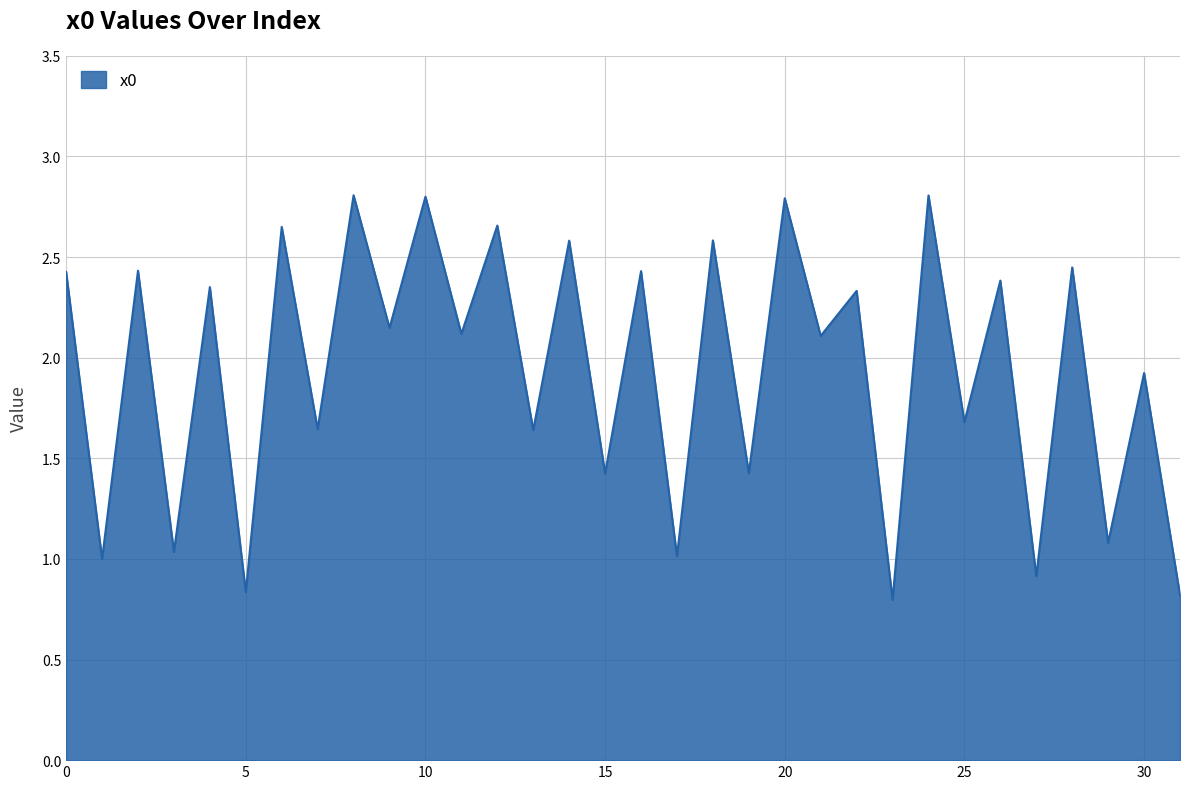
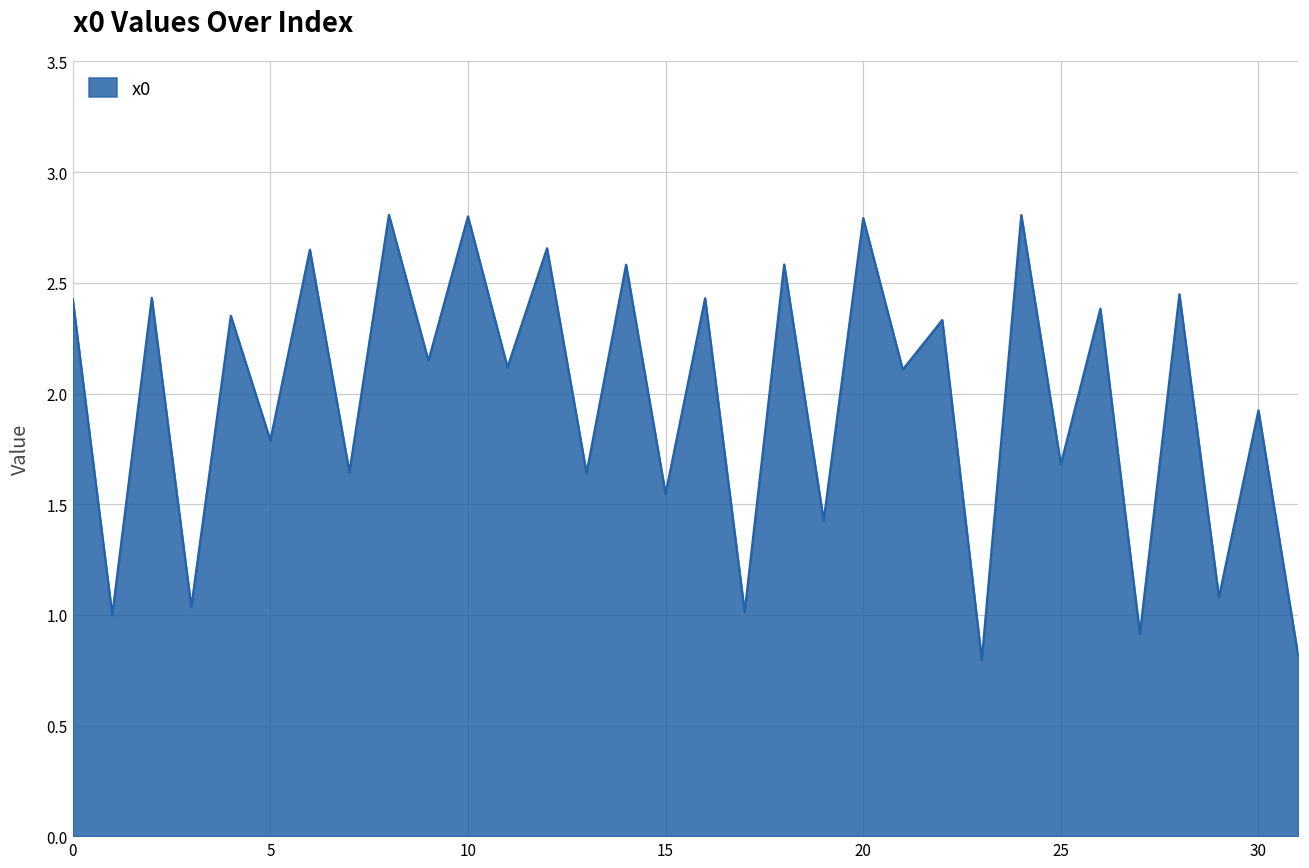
  {
    "0": 2.43,
-   "5": 0.84,
+   "5": 1.79,
    "10": 2.80,
-   "15": 1.42,
+   "15": 1.55,
    "20": 2.79,
    "25": 1.68,
    "30": 1.92
  }
